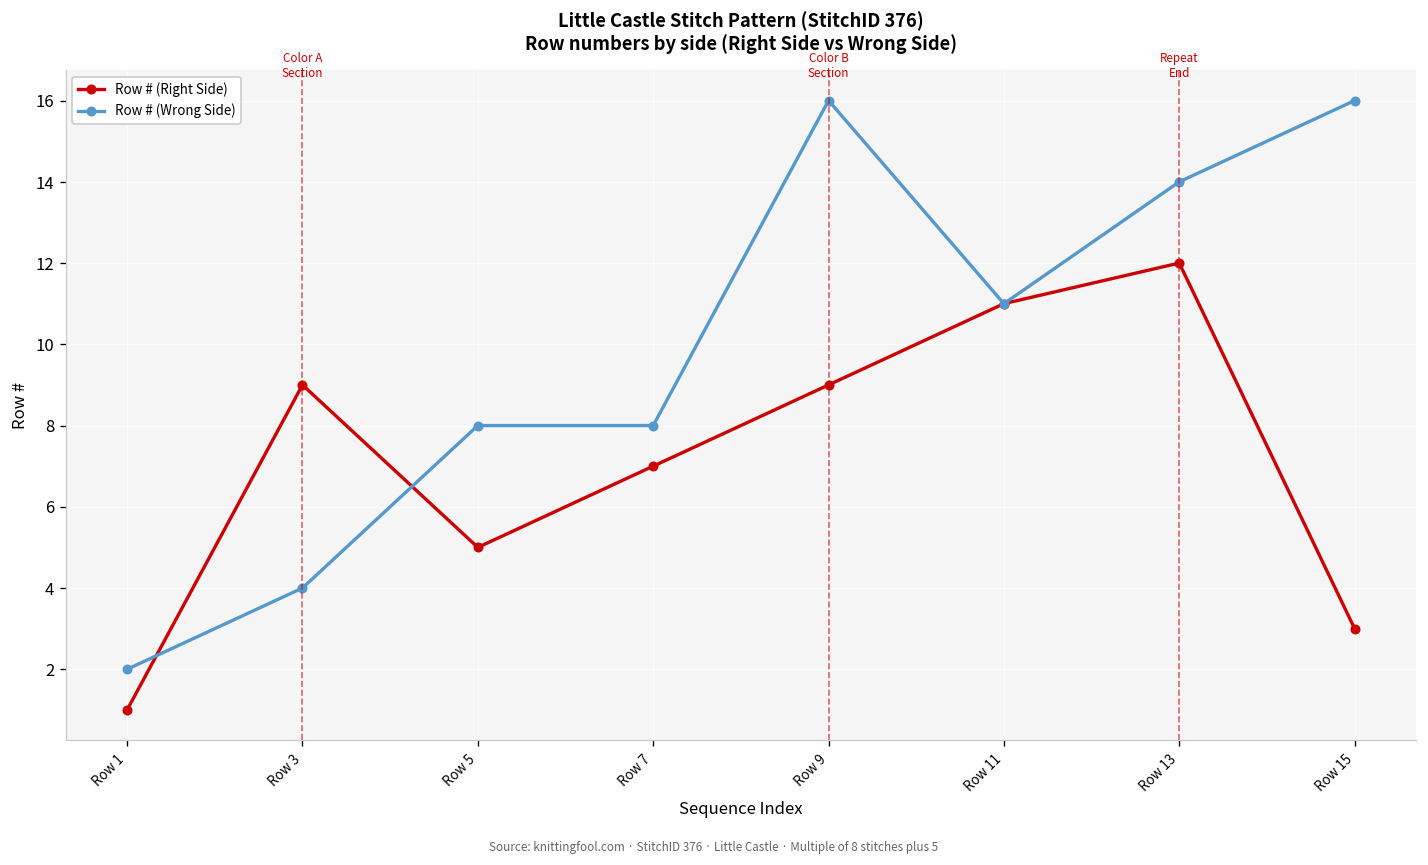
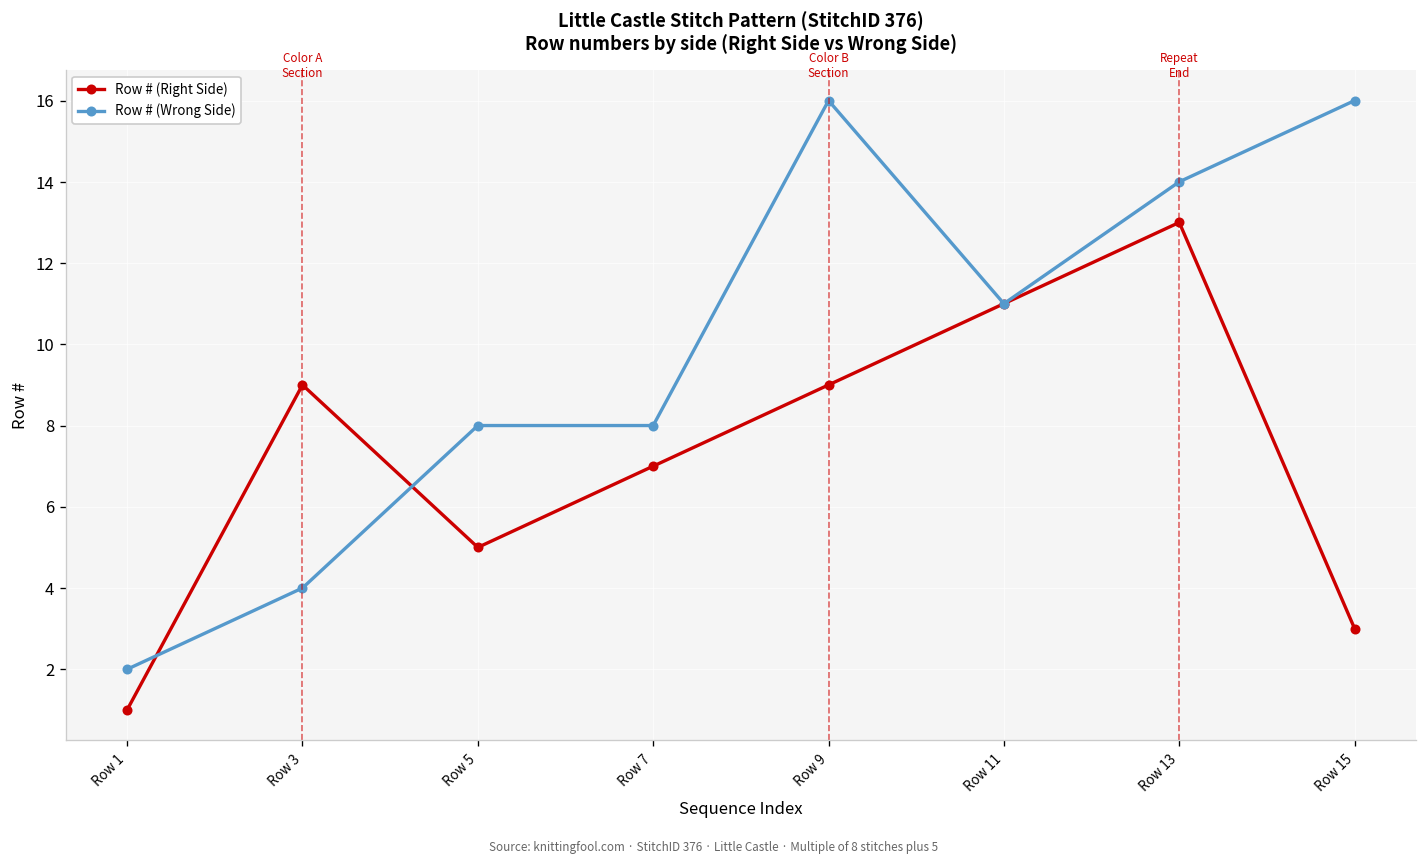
  {
    "Row # (Right Side)": {
      "Row 1": 1,
      "Row 3": 9,
      "Row 5": 5,
      "Row 7": 7,
      "Row 9": 9,
-     "Row 13": 12,
+     "Row 13": 13,
      "Row 15": 3
    },
    "Row # (Wrong Side)": {
      "Row 1": 2,
      "Row 3": 4,
      "Row 5": 8,
      "Row 7": 8,
      "Row 9": 16,
      "Row 13": 14,
      "Row 15": 16
    }
  }
